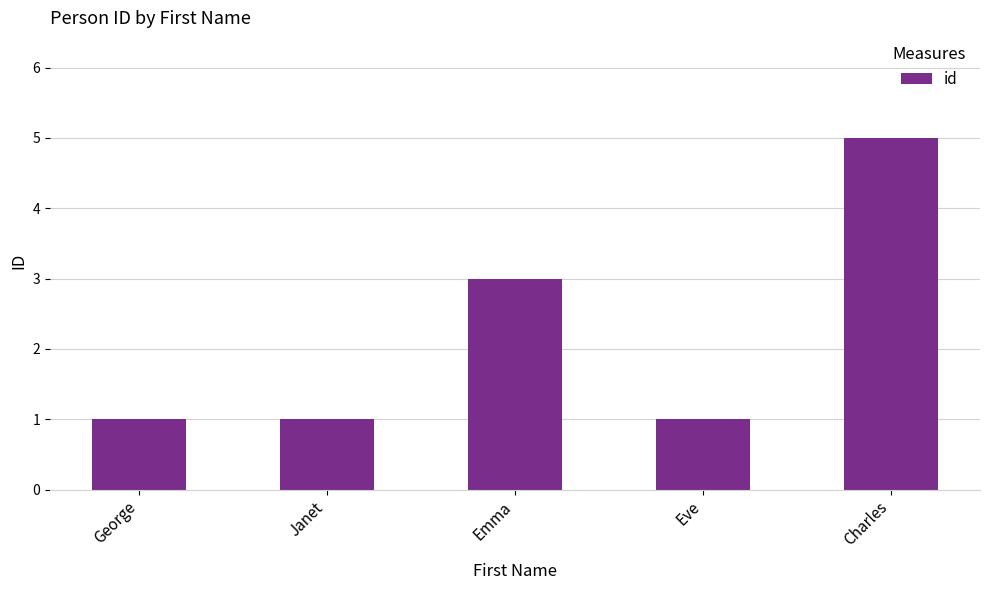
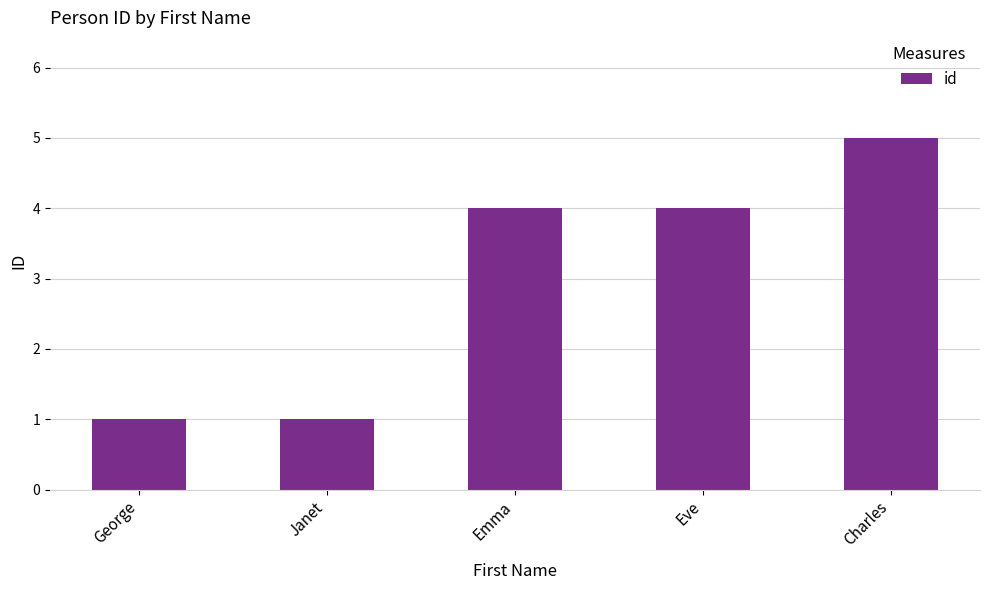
  {
    "George": 1,
    "Janet": 1,
-   "Emma": 3,
-   "Eve": 1,
+   "Emma": 4,
+   "Eve": 4,
    "Charles": 5
  }
